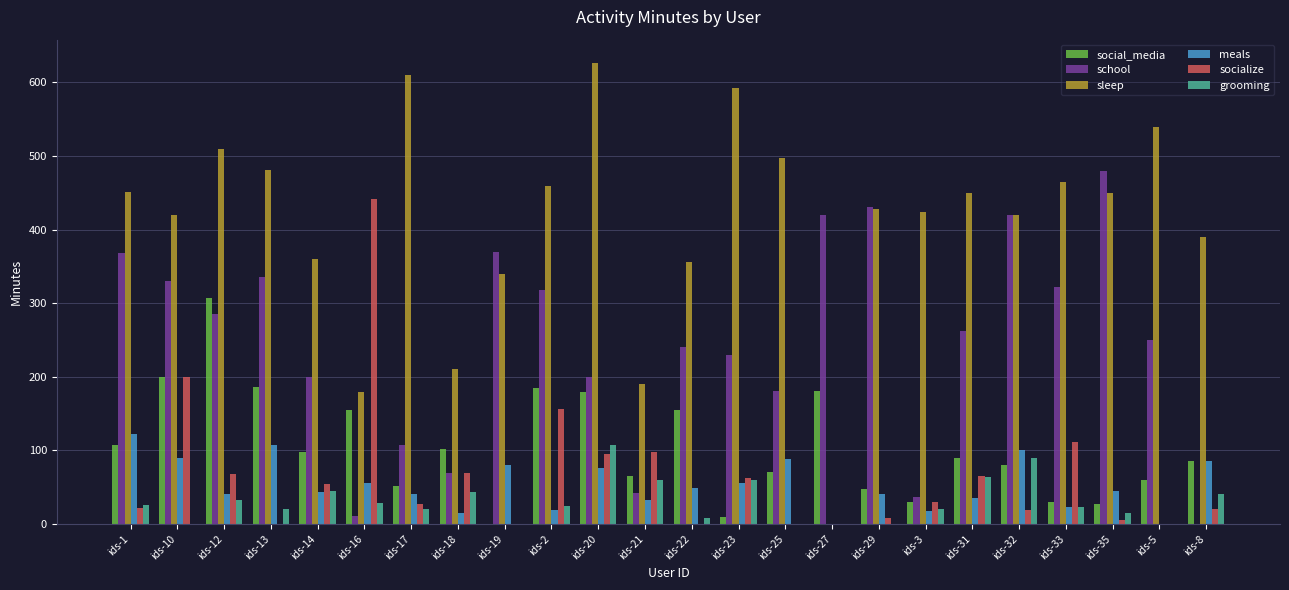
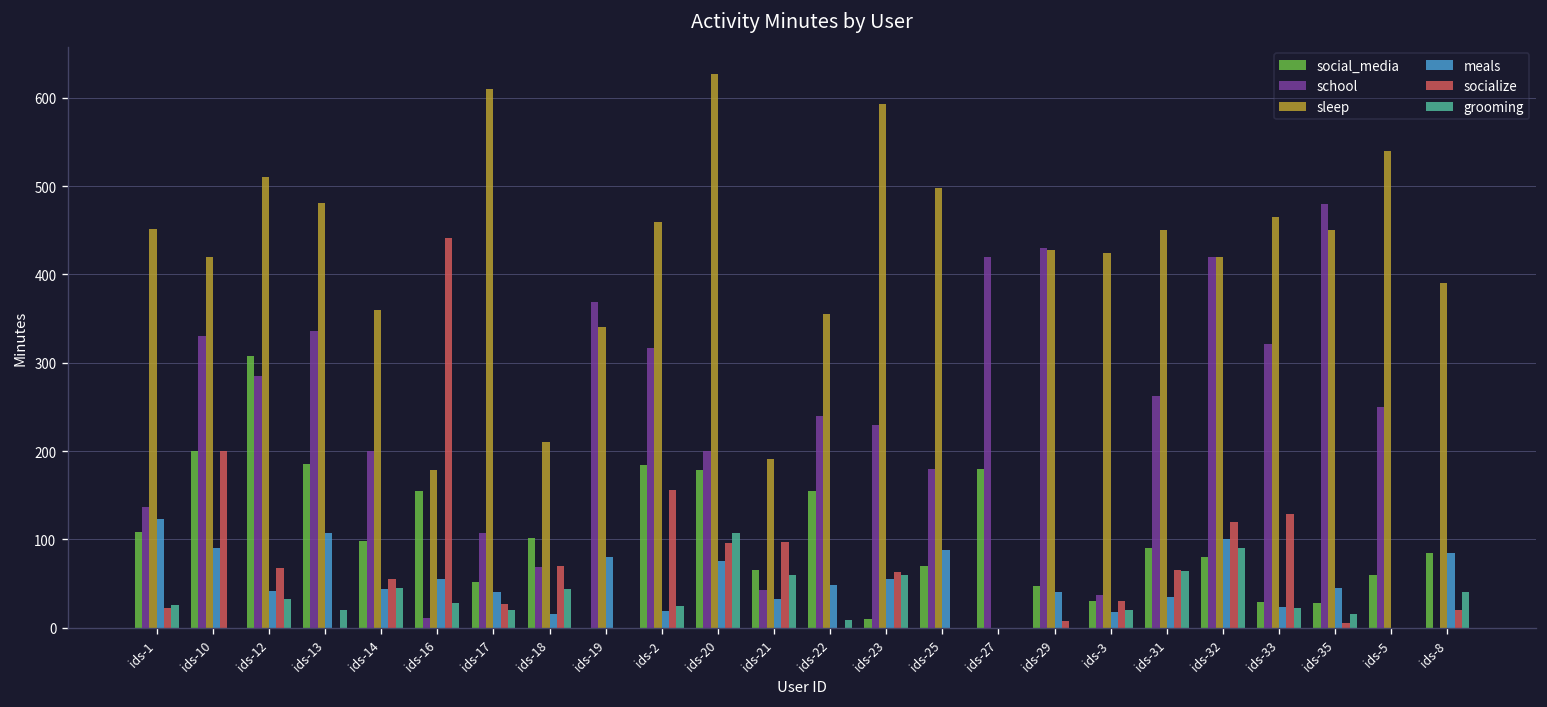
  {
    "social_media": {
      "ids-1": 110,
      "ids-10": 200,
      "ids-12": 310,
      "ids-13": 190,
      "ids-14": 100,
      "ids-16": 150,
      "ids-17": 50,
      "ids-18": 100,
      "ids-19": 0,
      "ids-2": 180,
      "ids-20": 180,
      "ids-21": 70,
      "ids-22": 150,
      "ids-23": 10,
      "ids-25": 70,
      "ids-27": 180,
      "ids-29": 50,
      "ids-3": 30,
      "ids-31": 90,
      "ids-32": 80,
      "ids-33": 30,
      "ids-35": 30,
      "ids-5": 60,
      "ids-8": 90
    },
    "school": {
-     "ids-1": 370,
+     "ids-1": 140,
      "ids-10": 330,
      "ids-12": 290,
      "ids-13": 340,
      "ids-14": 200,
      "ids-16": 10,
      "ids-17": 110,
      "ids-18": 70,
      "ids-19": 370,
      "ids-2": 320,
      "ids-20": 200,
      "ids-21": 40,
      "ids-22": 240,
      "ids-23": 230,
      "ids-25": 180,
      "ids-27": 420,
      "ids-29": 430,
      "ids-3": 40,
      "ids-31": 260,
      "ids-32": 420,
      "ids-33": 320,
      "ids-35": 480,
      "ids-5": 250,
      "ids-8": 0
    },
    "sleep": {
      "ids-1": 450,
      "ids-10": 420,
      "ids-12": 510,
      "ids-13": 480,
      "ids-14": 360,
      "ids-16": 180,
      "ids-17": 610,
      "ids-18": 210,
      "ids-19": 340,
      "ids-2": 460,
      "ids-20": 630,
      "ids-21": 190,
      "ids-22": 360,
      "ids-23": 590,
      "ids-25": 500,
      "ids-27": 0,
      "ids-29": 430,
      "ids-3": 420,
      "ids-31": 450,
      "ids-32": 420,
      "ids-33": 470,
      "ids-35": 450,
      "ids-5": 540,
      "ids-8": 390
    },
    "meals": {
      "ids-1": 120,
      "ids-10": 90,
      "ids-12": 40,
      "ids-13": 110,
      "ids-14": 40,
      "ids-16": 60,
      "ids-17": 40,
      "ids-18": 20,
      "ids-19": 80,
      "ids-2": 20,
      "ids-20": 80,
      "ids-21": 30,
      "ids-22": 50,
      "ids-23": 60,
      "ids-25": 90,
      "ids-27": 0,
      "ids-29": 40,
      "ids-3": 20,
      "ids-31": 40,
      "ids-32": 100,
      "ids-33": 20,
      "ids-35": 40,
      "ids-5": 0,
      "ids-8": 90
    },
    "socialize": {
      "ids-1": 20,
      "ids-10": 200,
      "ids-12": 70,
      "ids-13": 0,
      "ids-14": 50,
      "ids-16": 440,
      "ids-17": 30,
      "ids-18": 70,
      "ids-19": 0,
      "ids-2": 160,
      "ids-20": 100,
      "ids-21": 100,
      "ids-22": 0,
      "ids-23": 60,
      "ids-25": 0,
      "ids-27": 0,
      "ids-29": 10,
      "ids-3": 30,
      "ids-31": 70,
-     "ids-32": 20,
-     "ids-33": 110,
+     "ids-32": 120,
+     "ids-33": 130,
      "ids-35": 10,
      "ids-5": 0,
      "ids-8": 20
    },
    "grooming": {
      "ids-1": 30,
      "ids-10": 0,
      "ids-12": 30,
      "ids-13": 20,
      "ids-14": 40,
      "ids-16": 30,
      "ids-17": 20,
      "ids-18": 40,
      "ids-19": 0,
      "ids-2": 20,
      "ids-20": 110,
      "ids-21": 60,
      "ids-22": 10,
      "ids-23": 60,
      "ids-25": 0,
      "ids-27": 0,
      "ids-29": 0,
      "ids-3": 20,
      "ids-31": 60,
      "ids-32": 90,
      "ids-33": 20,
      "ids-35": 20,
      "ids-5": 0,
      "ids-8": 40
    }
  }
